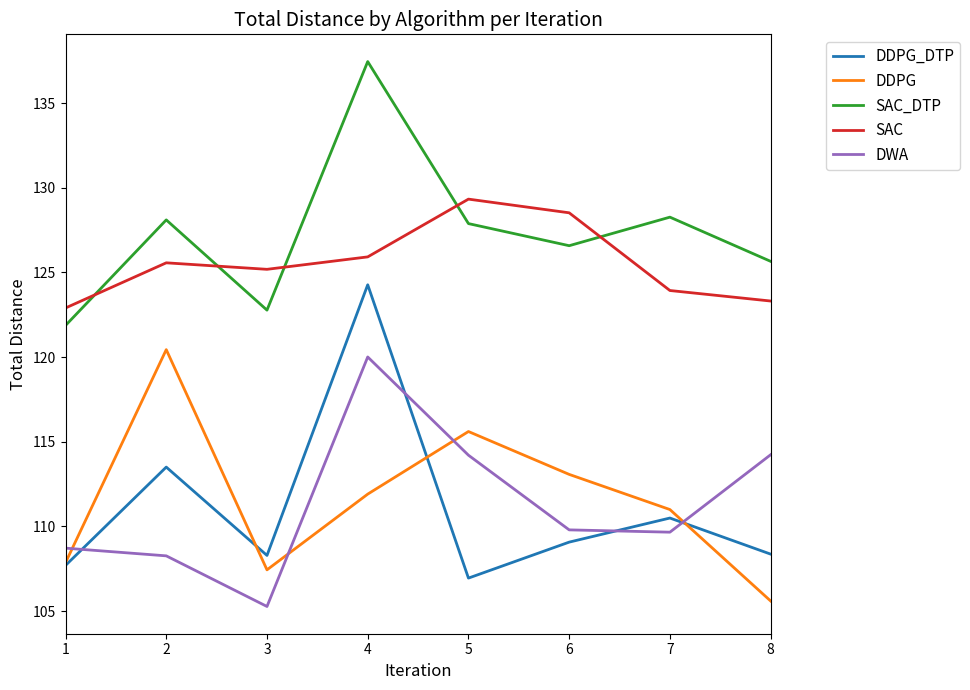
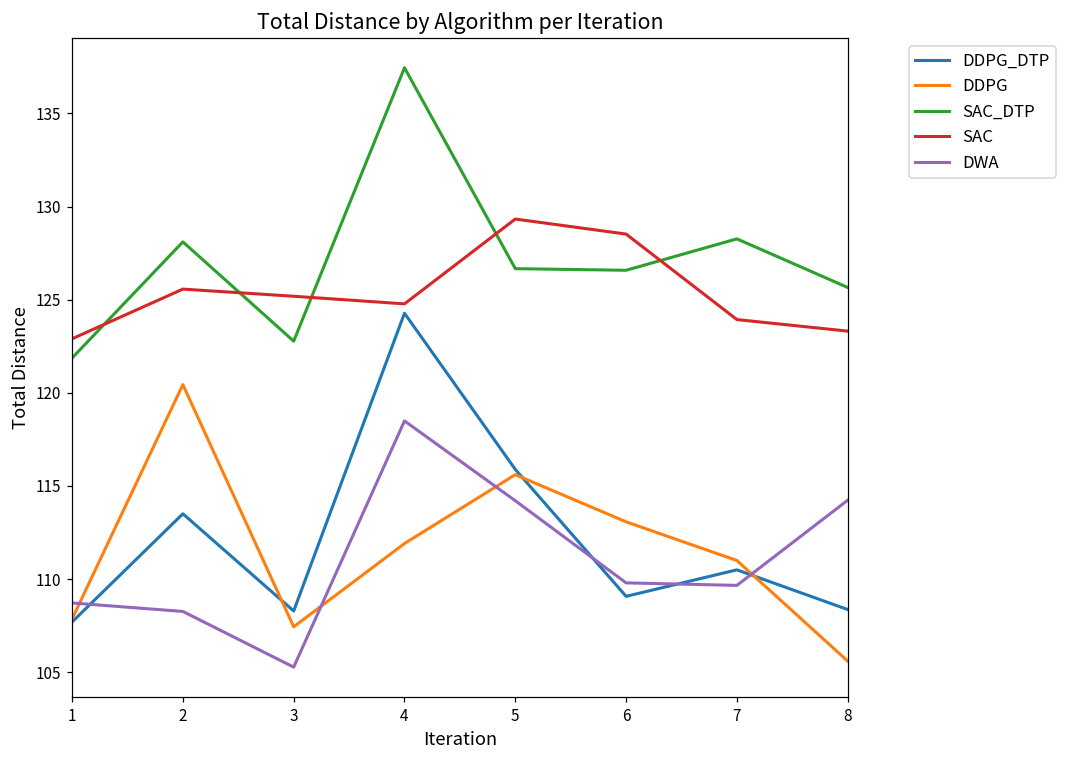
  {
    "DDPG_DTP": {
      "1": 107.7,
      "2": 113.5,
      "3": 108.3,
      "4": 124.3,
-     "5": 106.9,
+     "5": 115.9,
      "6": 109.1,
      "7": 110.5,
      "8": 108.4
    },
    "DDPG": {
      "1": 107.9,
      "2": 120.4,
      "3": 107.4,
      "4": 111.9,
      "5": 115.6,
      "6": 113.1,
      "7": 111.0,
      "8": 105.6
    },
    "SAC_DTP": {
      "1": 121.9,
      "2": 128.1,
      "3": 122.8,
      "4": 137.5,
-     "5": 127.9,
+     "5": 126.7,
      "6": 126.6,
      "7": 128.3,
      "8": 125.7
    },
    "SAC": {
      "1": 122.9,
      "2": 125.6,
      "3": 125.2,
-     "4": 125.9,
+     "4": 124.8,
      "5": 129.3,
      "6": 128.5,
      "7": 123.9,
      "8": 123.3
    },
    "DWA": {
      "1": 108.7,
      "2": 108.3,
      "3": 105.3,
-     "4": 120.0,
+     "4": 118.5,
      "5": 114.2,
      "6": 109.8,
      "7": 109.7,
      "8": 114.2
    }
  }
